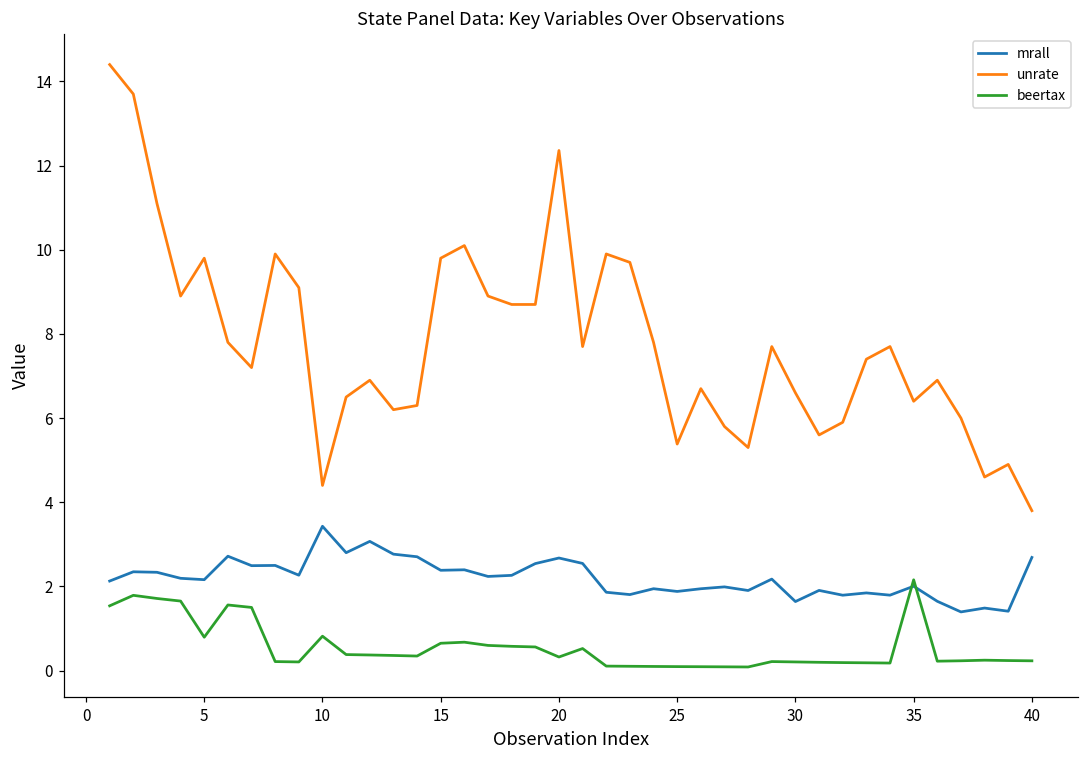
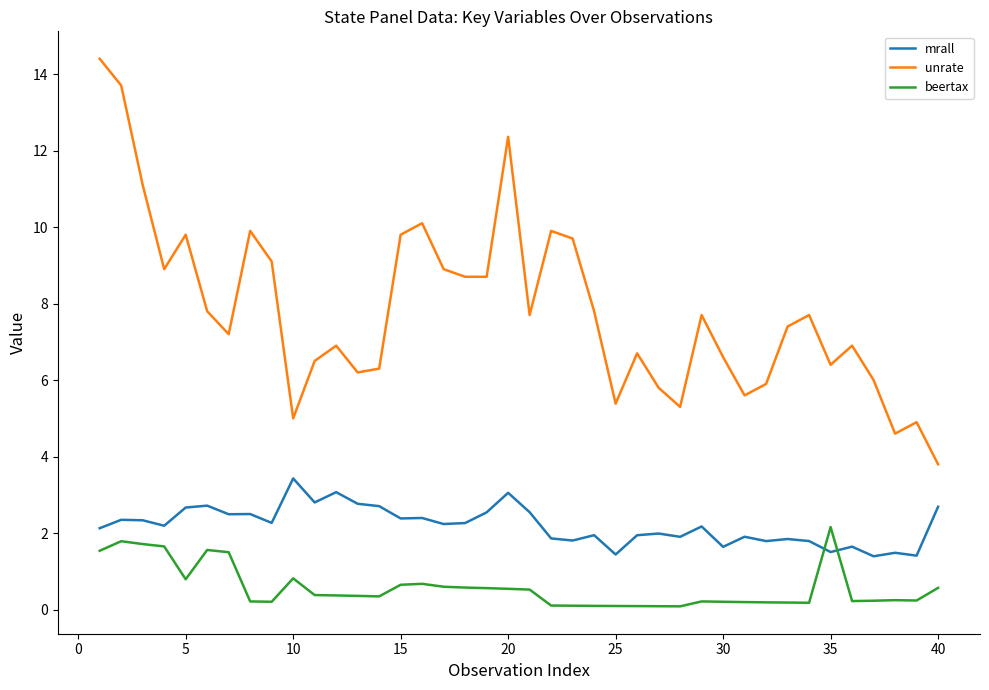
  {
    "mrall": {
-     "5": 2.2,
+     "5": 2.7,
      "10": 3.4,
      "15": 2.4,
-     "20": 2.7,
-     "25": 1.9,
+     "20": 3.1,
+     "25": 1.4,
      "30": 1.6,
-     "35": 2.0,
+     "35": 1.5,
      "40": 2.7
    },
    "unrate": {
      "5": 9.8,
-     "10": 4.4,
+     "10": 5.0,
      "15": 9.8,
      "20": 12.4,
      "25": 5.4,
      "30": 6.6,
      "35": 6.4,
      "40": 3.8
    },
    "beertax": {
      "5": 0.8,
      "10": 0.8,
      "15": 0.7,
-     "20": 0.3,
+     "20": 0.5,
      "25": 0.1,
      "30": 0.2,
      "35": 2.2,
-     "40": 0.2
+     "40": 0.6
    }
  }
